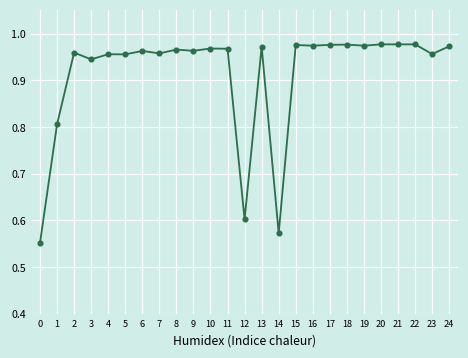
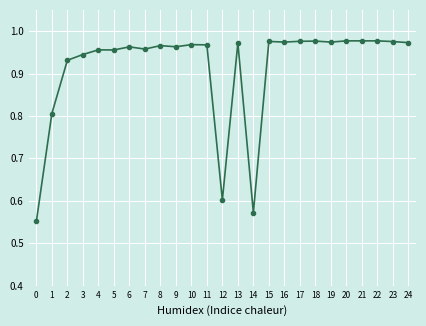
  {
    "0": 0.55,
    "1": 0.81,
-   "2": 0.96,
+   "2": 0.93,
    "3": 0.94,
    "4": 0.96,
    "5": 0.96,
    "6": 0.96,
    "7": 0.96,
    "8": 0.97,
    "9": 0.96,
    "10": 0.97,
    "11": 0.97,
    "12": 0.60,
    "13": 0.97,
    "14": 0.57,
    "15": 0.98,
    "16": 0.97,
    "17": 0.98,
    "18": 0.98,
    "19": 0.97,
    "20": 0.98,
    "21": 0.98,
    "22": 0.98,
-   "23": 0.96,
+   "23": 0.98,
    "24": 0.97
  }
